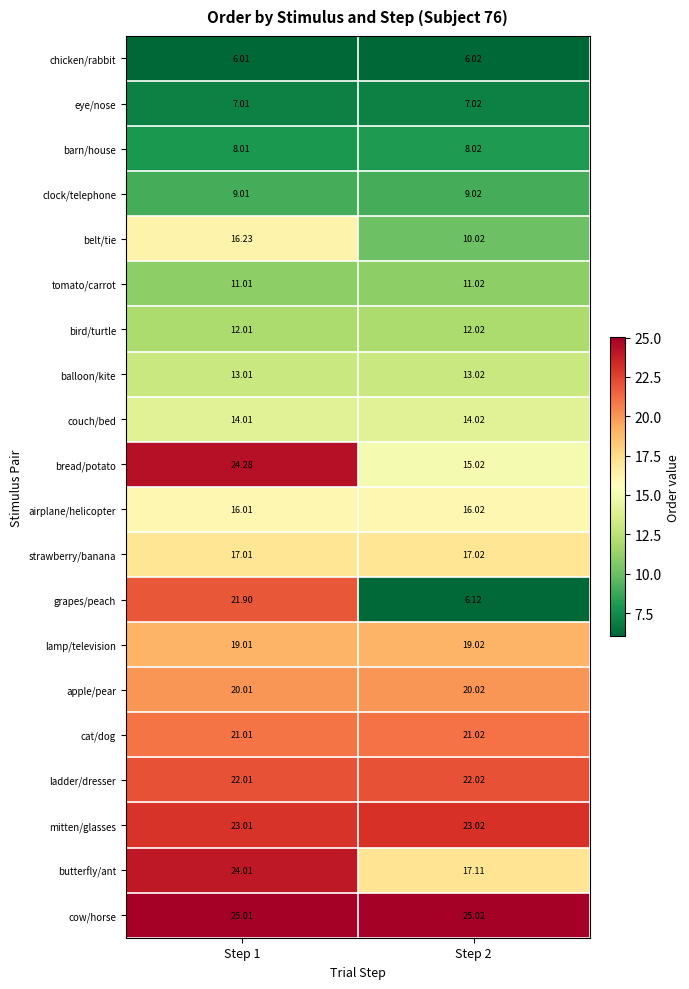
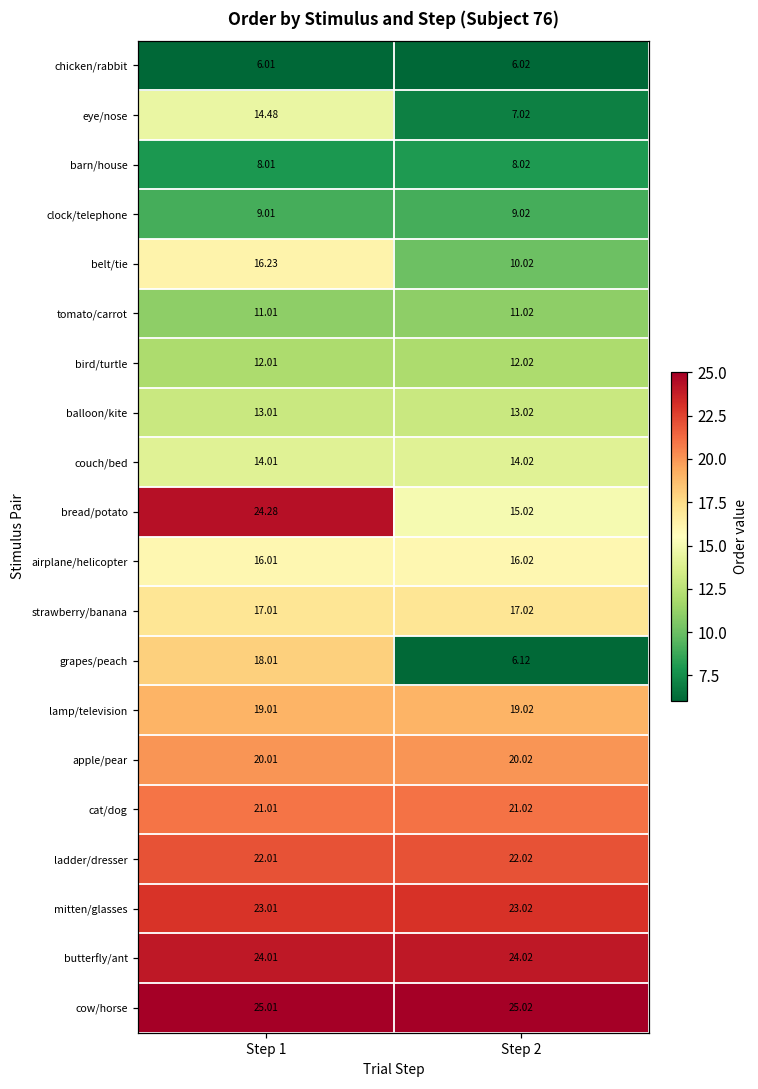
  {
    "chicken/rabbit": {
      "Step 1": 6.01,
      "Step 2": 6.02
    },
    "eye/nose": {
-     "Step 1": 7.01,
+     "Step 1": 14.48,
      "Step 2": 7.02
    },
    "barn/house": {
      "Step 1": 8.01,
      "Step 2": 8.02
    },
    "clock/telephone": {
      "Step 1": 9.01,
      "Step 2": 9.02
    },
    "belt/tie": {
      "Step 1": 16.23,
      "Step 2": 10.02
    },
    "tomato/carrot": {
      "Step 1": 11.01,
      "Step 2": 11.02
    },
    "bird/turtle": {
      "Step 1": 12.01,
      "Step 2": 12.02
    },
    "balloon/kite": {
      "Step 1": 13.01,
      "Step 2": 13.02
    },
    "couch/bed": {
      "Step 1": 14.01,
      "Step 2": 14.02
    },
    "bread/potato": {
      "Step 1": 24.28,
      "Step 2": 15.02
    },
    "airplane/helicopter": {
      "Step 1": 16.01,
      "Step 2": 16.02
    },
    "strawberry/banana": {
      "Step 1": 17.01,
      "Step 2": 17.02
    },
    "grapes/peach": {
-     "Step 1": 21.90,
+     "Step 1": 18.01,
      "Step 2": 6.12
    },
    "lamp/television": {
      "Step 1": 19.01,
      "Step 2": 19.02
    },
    "apple/pear": {
      "Step 1": 20.01,
      "Step 2": 20.02
    },
    "cat/dog": {
      "Step 1": 21.01,
      "Step 2": 21.02
    },
    "ladder/dresser": {
      "Step 1": 22.01,
      "Step 2": 22.02
    },
    "mitten/glasses": {
      "Step 1": 23.01,
      "Step 2": 23.02
    },
    "butterfly/ant": {
      "Step 1": 24.01,
-     "Step 2": 17.11
+     "Step 2": 24.02
    },
    "cow/horse": {
      "Step 1": 25.01,
      "Step 2": 25.02
    }
  }
